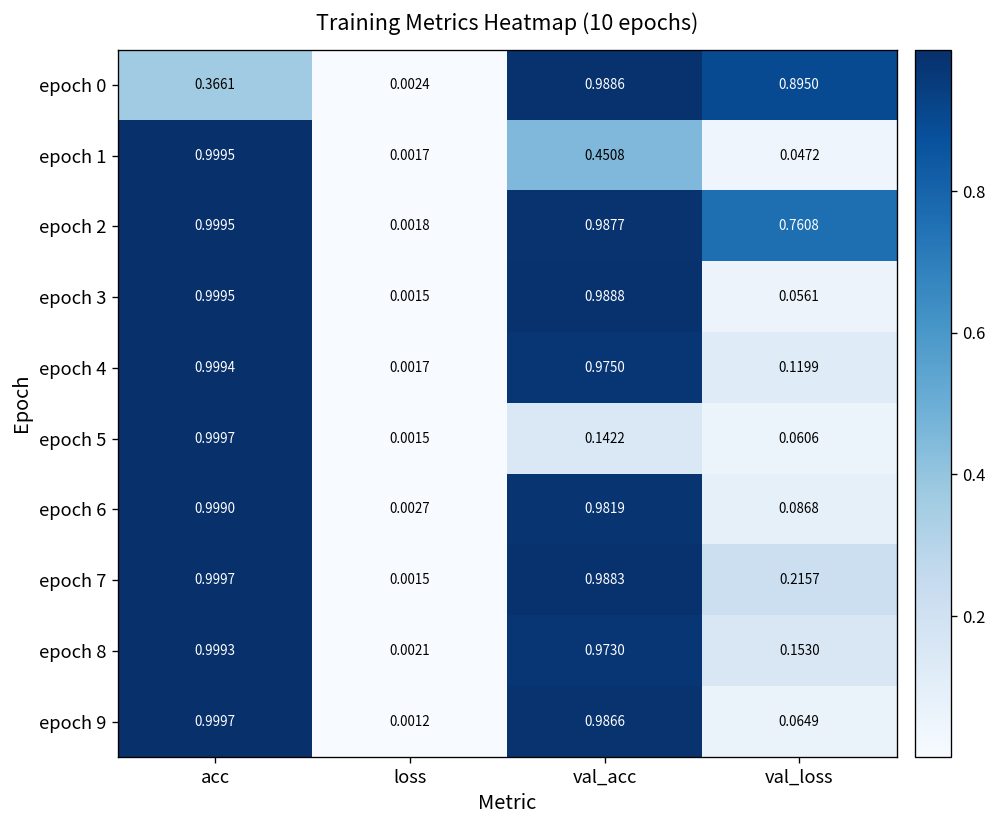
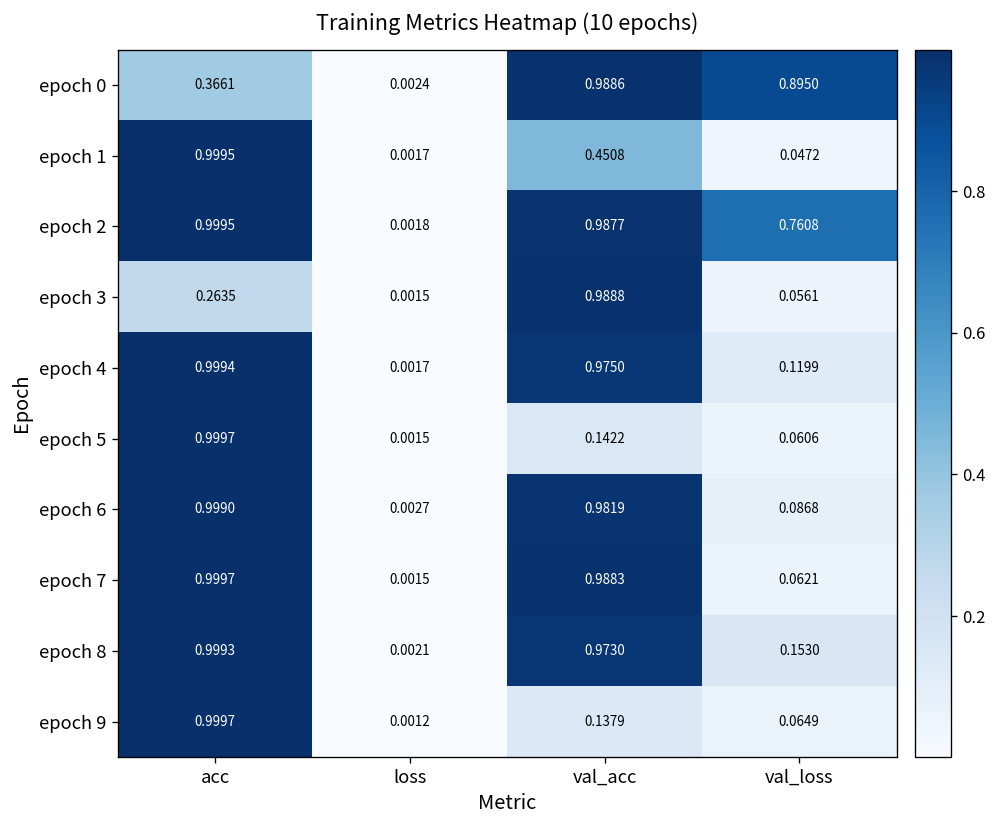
  {
    "epoch 0": {
      "acc": 0.3661,
      "loss": 0.0024,
      "val_acc": 0.9886,
      "val_loss": 0.8950
    },
    "epoch 1": {
      "acc": 0.9995,
      "loss": 0.0017,
      "val_acc": 0.4508,
      "val_loss": 0.0472
    },
    "epoch 2": {
      "acc": 0.9995,
      "loss": 0.0018,
      "val_acc": 0.9877,
      "val_loss": 0.7608
    },
    "epoch 3": {
-     "acc": 0.9995,
+     "acc": 0.2635,
      "loss": 0.0015,
      "val_acc": 0.9888,
      "val_loss": 0.0561
    },
    "epoch 4": {
      "acc": 0.9994,
      "loss": 0.0017,
      "val_acc": 0.9750,
      "val_loss": 0.1199
    },
    "epoch 5": {
      "acc": 0.9997,
      "loss": 0.0015,
      "val_acc": 0.1422,
      "val_loss": 0.0606
    },
    "epoch 6": {
      "acc": 0.9990,
      "loss": 0.0027,
      "val_acc": 0.9819,
      "val_loss": 0.0868
    },
    "epoch 7": {
      "acc": 0.9997,
      "loss": 0.0015,
      "val_acc": 0.9883,
-     "val_loss": 0.2157
+     "val_loss": 0.0621
    },
    "epoch 8": {
      "acc": 0.9993,
      "loss": 0.0021,
      "val_acc": 0.9730,
      "val_loss": 0.1530
    },
    "epoch 9": {
      "acc": 0.9997,
      "loss": 0.0012,
-     "val_acc": 0.9866,
+     "val_acc": 0.1379,
      "val_loss": 0.0649
    }
  }
